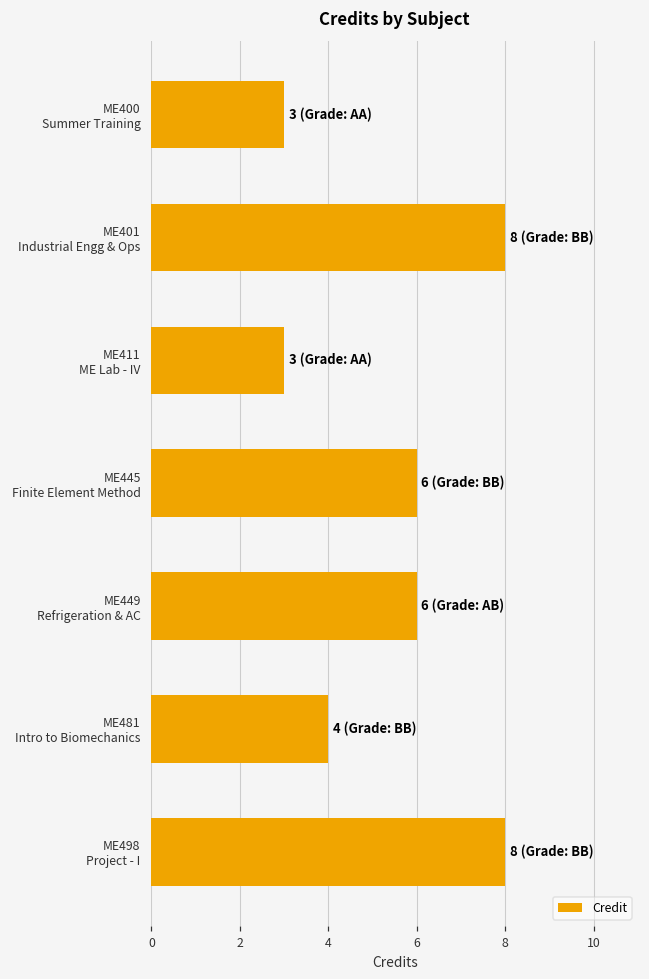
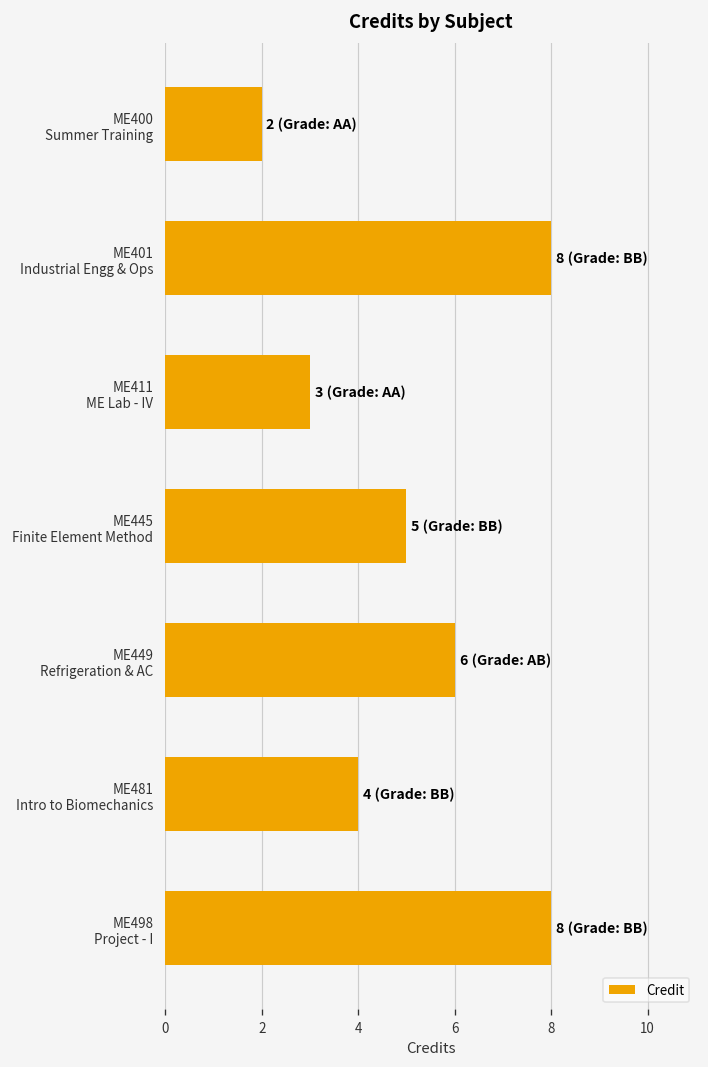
  {
-   "ME400 Summer Training": 3,
+   "ME400 Summer Training": 2,
    "ME401 Industrial Engg & Ops": 8,
    "ME411 ME Lab - IV": 3,
-   "ME445 Finite Element Method": 6,
+   "ME445 Finite Element Method": 5,
    "ME449 Refrigeration & AC": 6,
    "ME481 Intro to Biomechanics": 4,
    "ME498 Project - I": 8
  }
